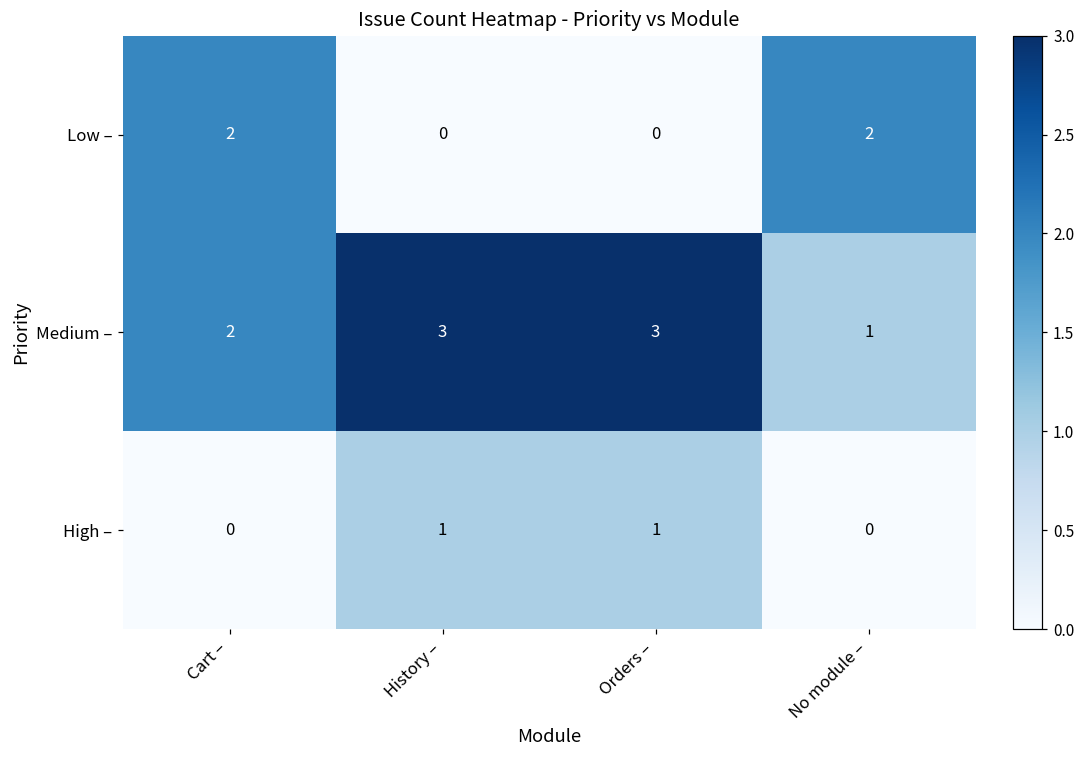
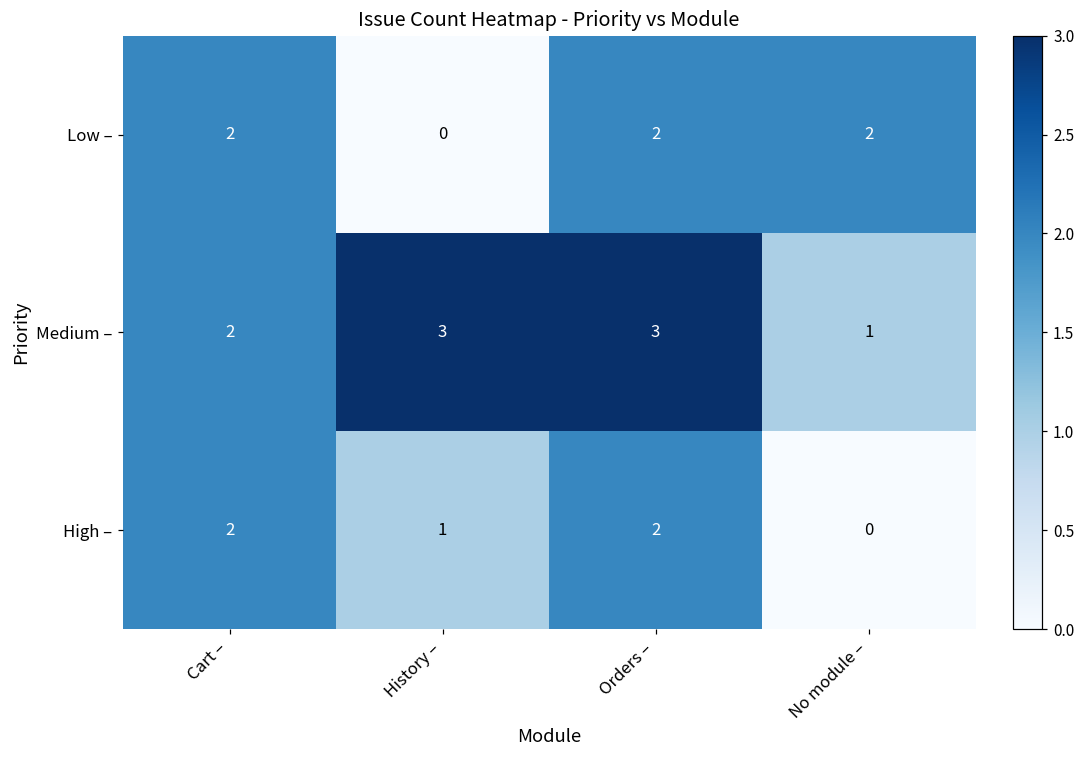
  {
    "Low –": {
      "Cart –": 2,
      "History –": 0,
-     "Orders –": 0,
+     "Orders –": 2,
      "No module –": 2
    },
    "Medium –": {
      "Cart –": 2,
      "History –": 3,
      "Orders –": 3,
      "No module –": 1
    },
    "High –": {
-     "Cart –": 0,
+     "Cart –": 2,
      "History –": 1,
-     "Orders –": 1,
+     "Orders –": 2,
      "No module –": 0
    }
  }
